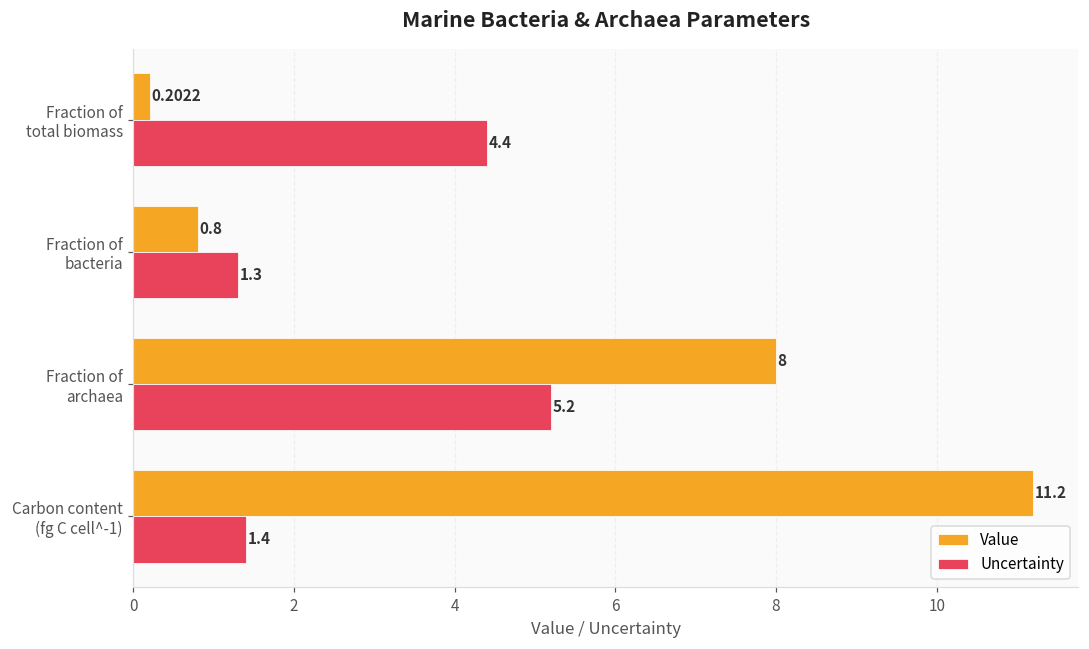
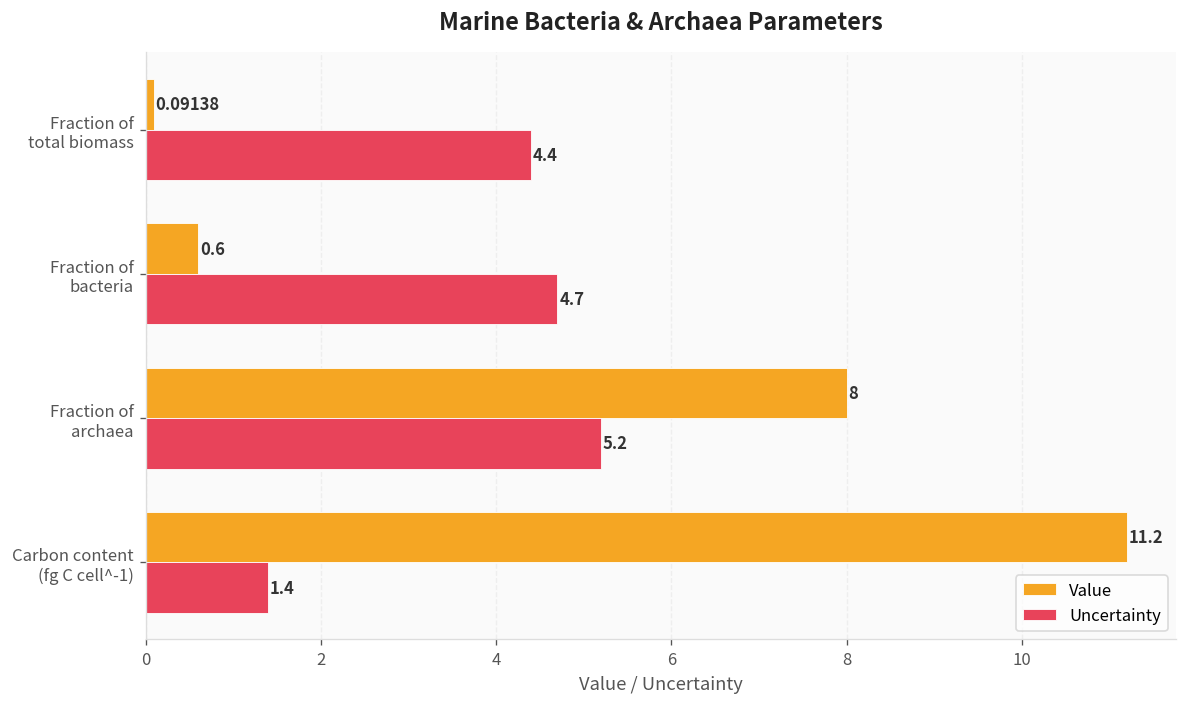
  {
    "Value": {
-     "Fraction of total biomass": 0.2022,
-     "Fraction of bacteria": 0.8,
+     "Fraction of total biomass": 0.09138,
+     "Fraction of bacteria": 0.6,
      "Fraction of archaea": 8,
      "Carbon content (fg C cell^-1)": 11.2
    },
    "Uncertainty": {
      "Fraction of total biomass": 4.4,
-     "Fraction of bacteria": 1.3,
+     "Fraction of bacteria": 4.7,
      "Fraction of archaea": 5.2,
      "Carbon content (fg C cell^-1)": 1.4
    }
  }
